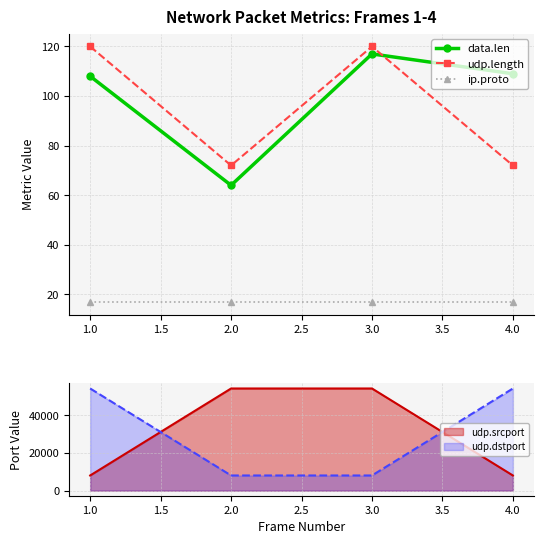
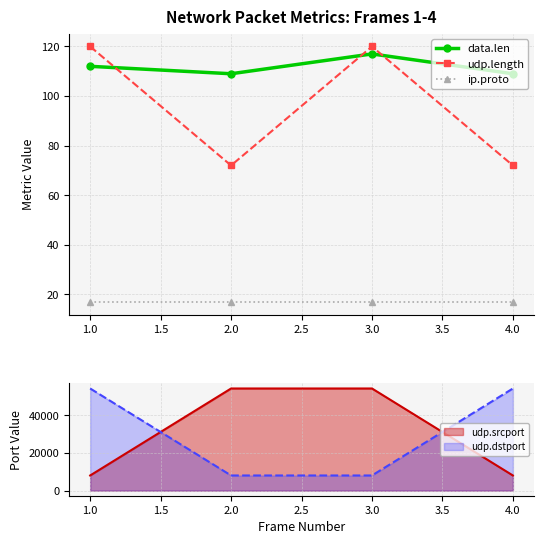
  {
    "Network Packet Metrics: Frames 1-4": {
      "data.len": {
-       "1.0": 108,
-       "2.0": 64,
+       "1.0": 112,
+       "2.0": 109,
        "3.0": 117
      },
      "udp.length": {
        "1.0": 120,
        "2.0": 72,
        "3.0": 120,
        "4.0": 72
      },
      "ip.proto": {
        "1.0": 17,
        "2.0": 17,
        "3.0": 17,
        "4.0": 17
      }
    }
  }
